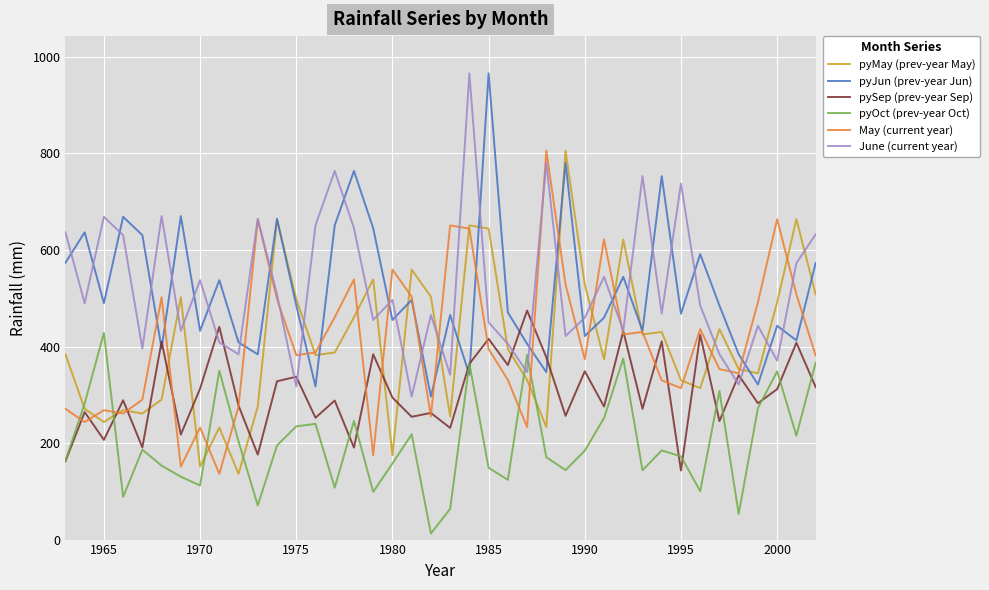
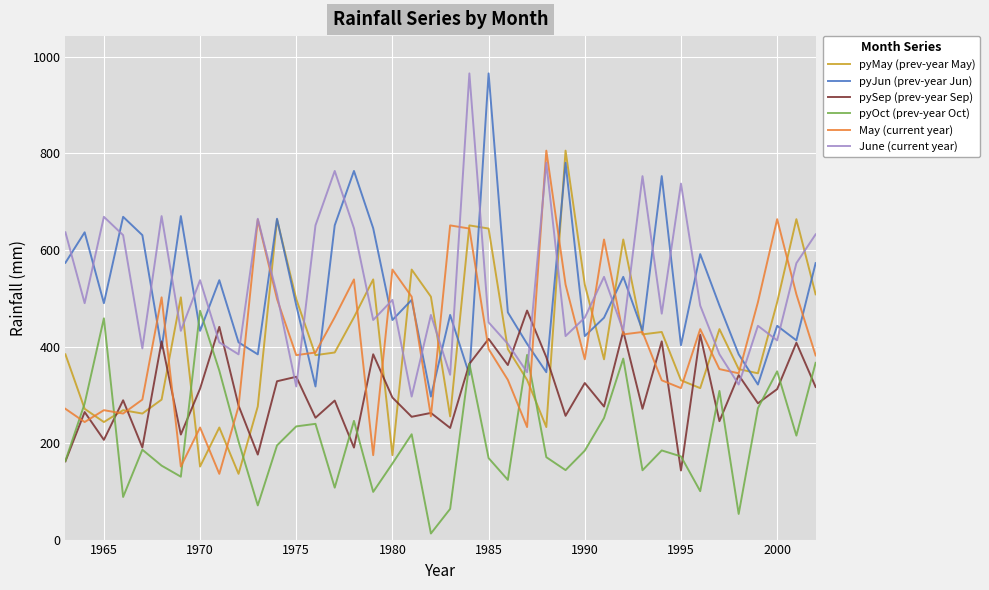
  {
    "pyJun (prev-year Jun)": {
      "1965": 490,
      "1970": 430,
      "1975": 490,
      "1980": 450,
      "1985": 970,
      "1990": 420,
-     "1995": 470,
+     "1995": 400,
      "2000": 440
    },
    "pySep (prev-year Sep)": {
      "1965": 210,
      "1970": 310,
      "1975": 340,
      "1980": 290,
      "1985": 420,
-     "1990": 350,
+     "1990": 320,
      "1995": 140,
      "2000": 310
    },
    "pyOct (prev-year Oct)": {
-     "1965": 430,
-     "1970": 110,
+     "1965": 460,
+     "1970": 470,
      "1975": 230,
      "1980": 160,
-     "1985": 150,
+     "1985": 170,
      "1990": 180,
      "1995": 170,
      "2000": 350
    },
    "June (current year)": {
      "1965": 670,
      "1970": 540,
      "1975": 320,
      "1980": 500,
      "1985": 450,
      "1990": 460,
      "1995": 740,
-     "2000": 370
+     "2000": 410
    }
  }
